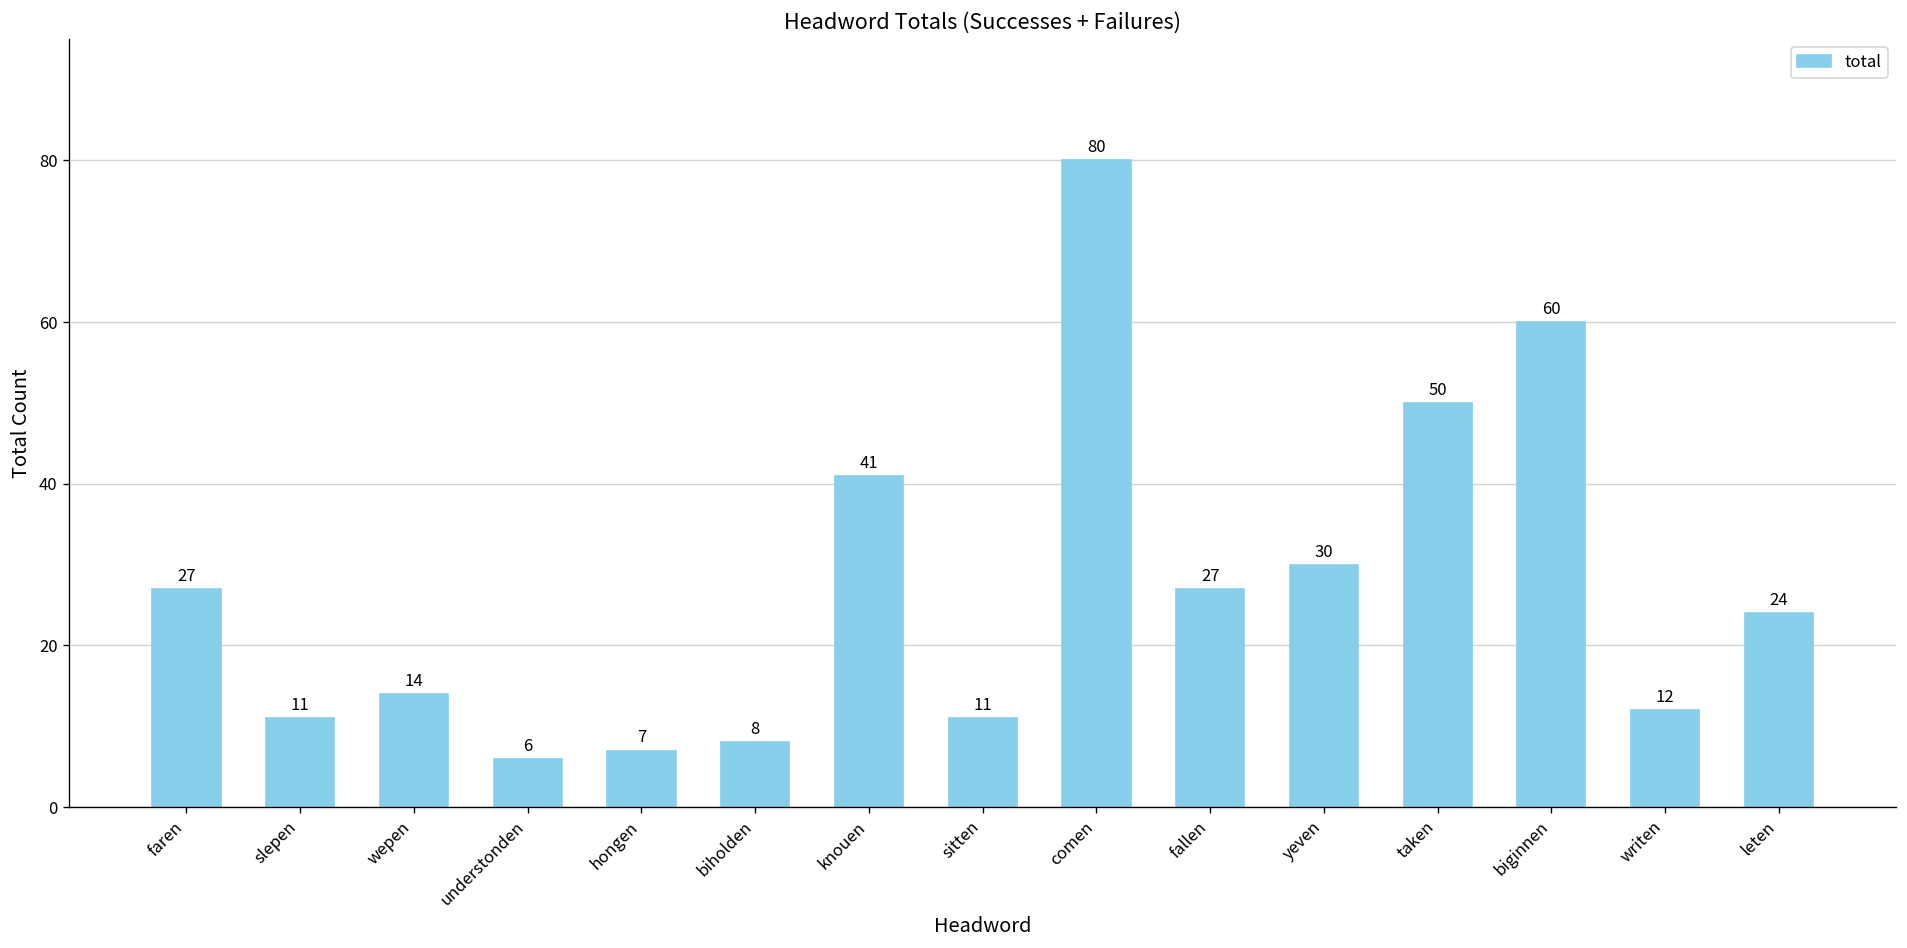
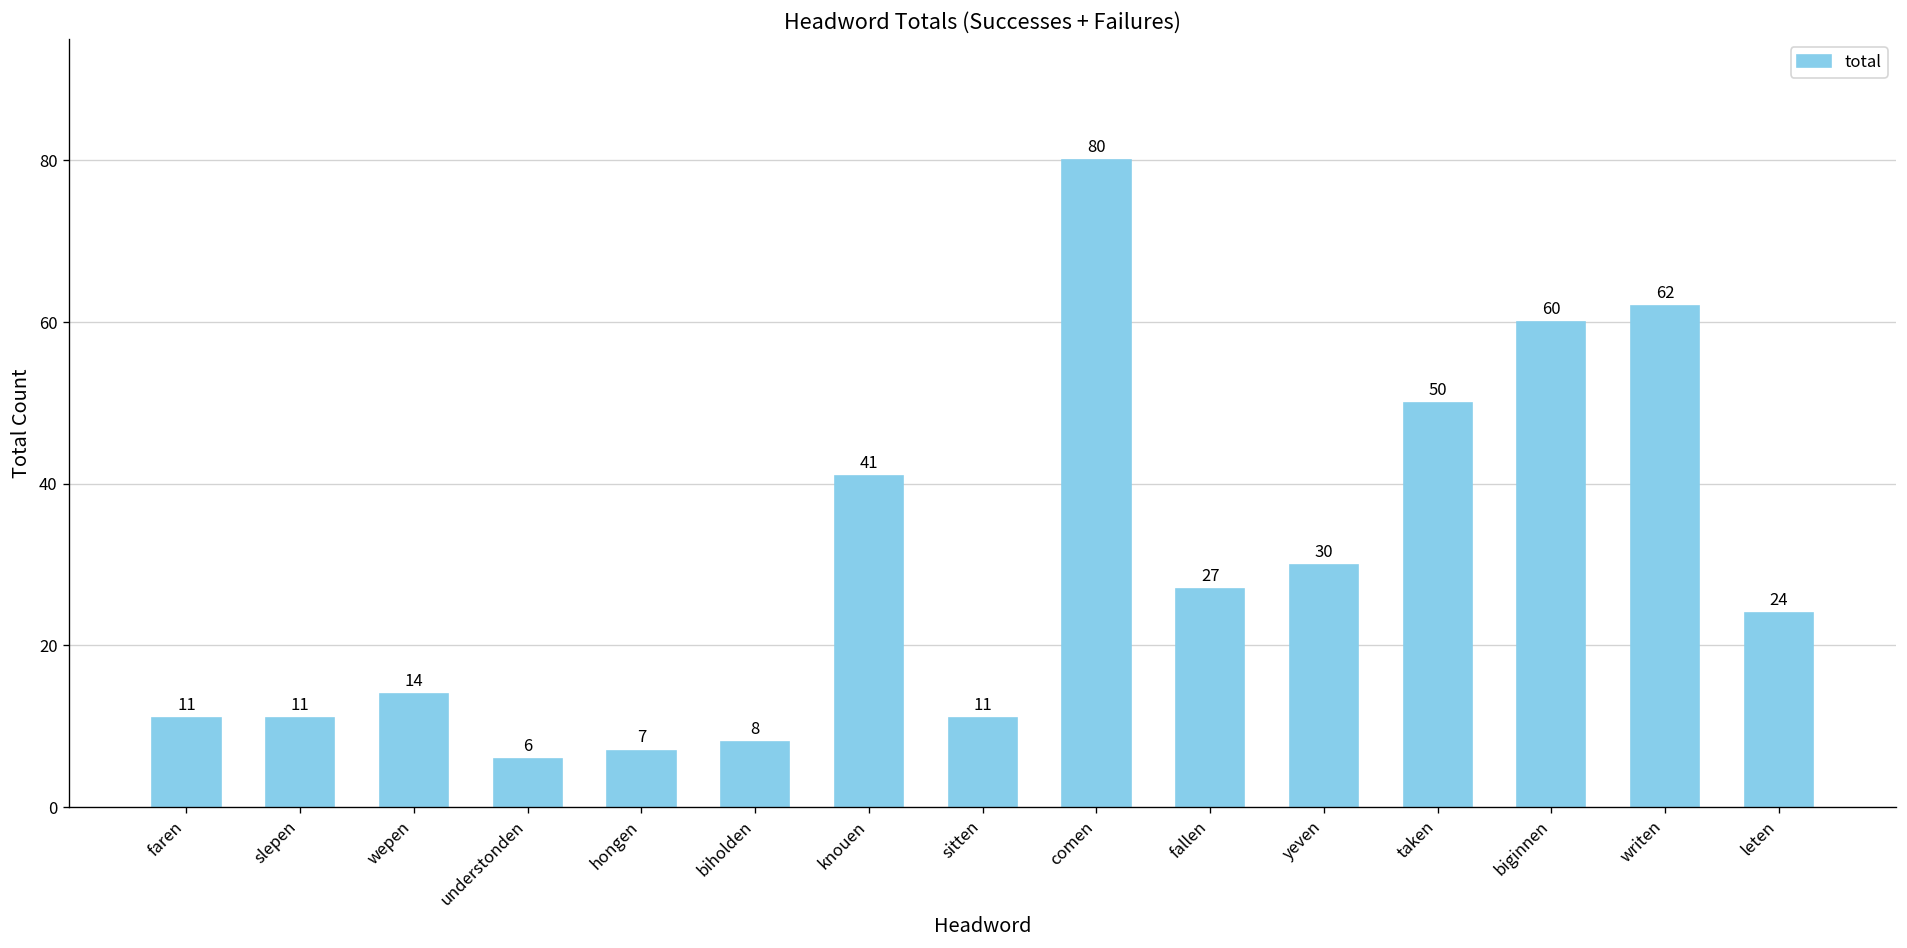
  {
-   "faren": 27,
+   "faren": 11,
    "slepen": 11,
    "wepen": 14,
    "understonden": 6,
    "hongen": 7,
    "biholden": 8,
    "knouen": 41,
    "sitten": 11,
    "comen": 80,
    "fallen": 27,
    "yeven": 30,
    "taken": 50,
    "biginnen": 60,
-   "writen": 12,
+   "writen": 62,
    "leten": 24
  }
